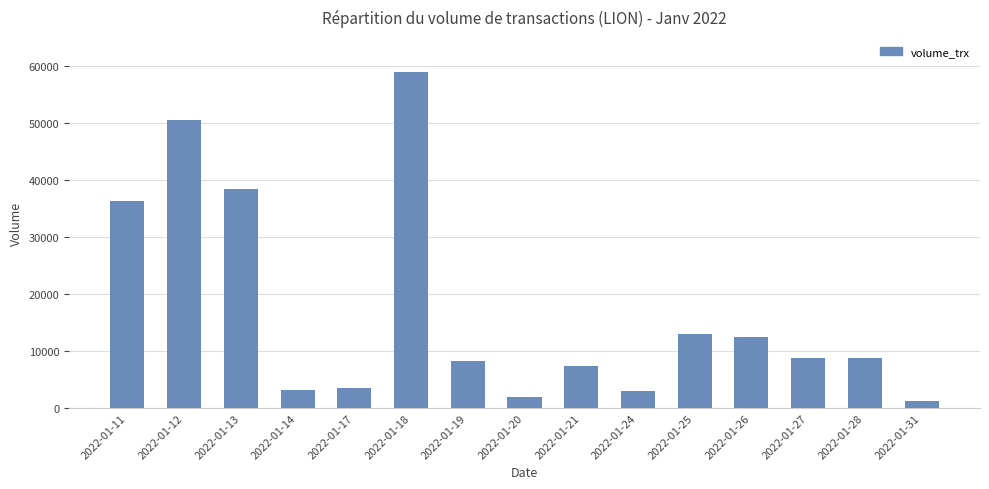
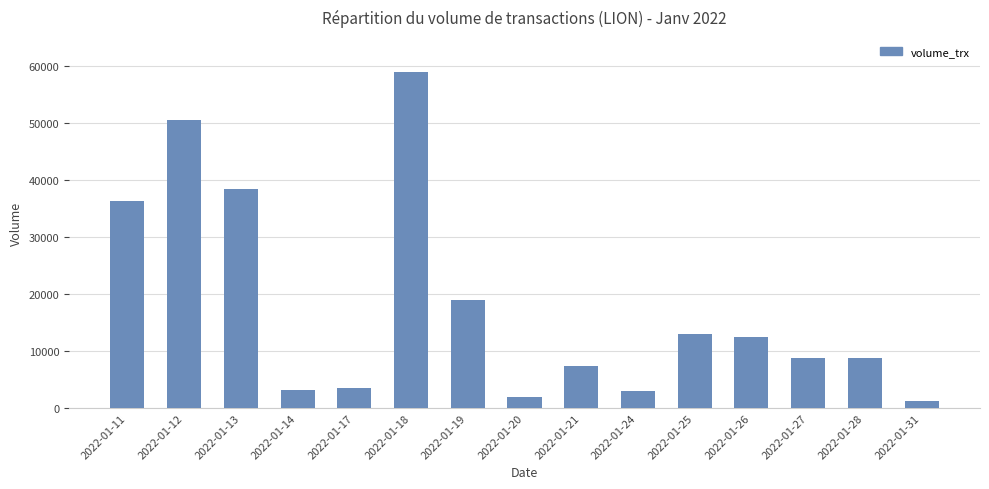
  {
    "2022-01-11": 36000,
    "2022-01-12": 51000,
    "2022-01-13": 38000,
    "2022-01-14": 3000,
    "2022-01-17": 4000,
    "2022-01-18": 59000,
-   "2022-01-19": 8000,
+   "2022-01-19": 19000,
    "2022-01-20": 2000,
    "2022-01-21": 7000,
    "2022-01-24": 3000,
    "2022-01-25": 13000,
    "2022-01-26": 13000,
    "2022-01-27": 9000,
    "2022-01-28": 9000,
    "2022-01-31": 1000
  }
